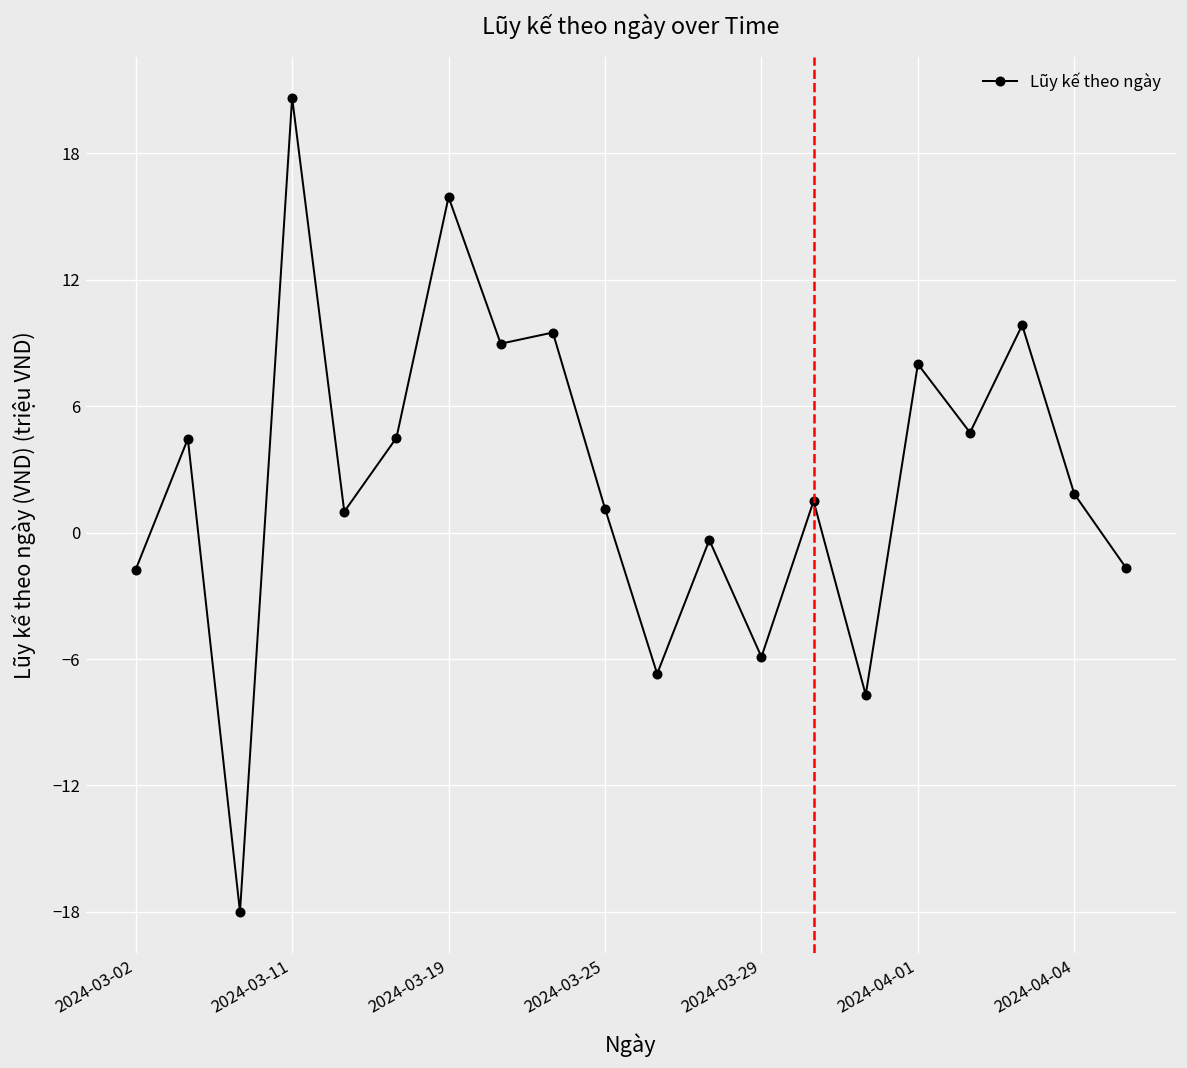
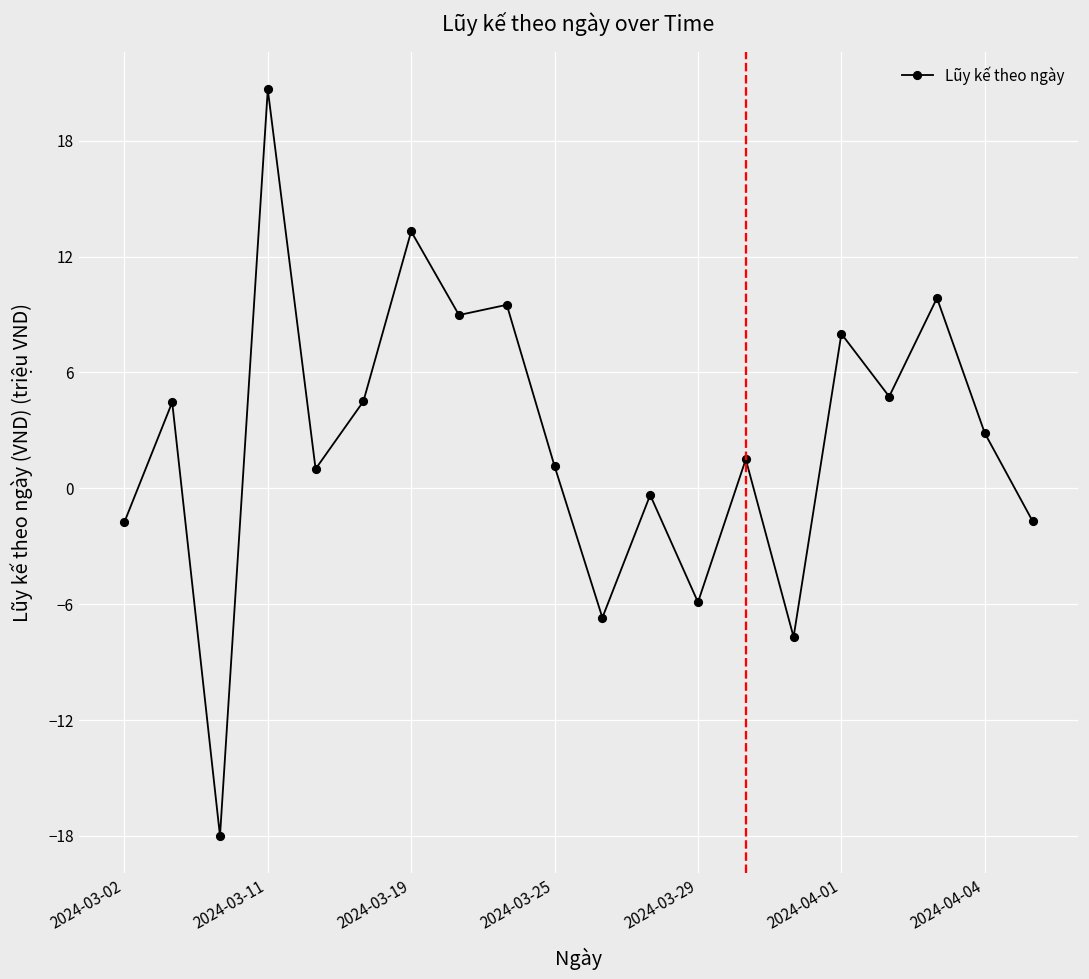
  {
    "2024-03-02": -1.8,
    "2024-03-11": 20.7,
-   "2024-03-19": 15.9,
+   "2024-03-19": 13.3,
    "2024-03-25": 1.1,
    "2024-03-29": -5.9,
    "2024-04-01": 8.0,
-   "2024-04-04": 1.8
+   "2024-04-04": 2.9
  }
